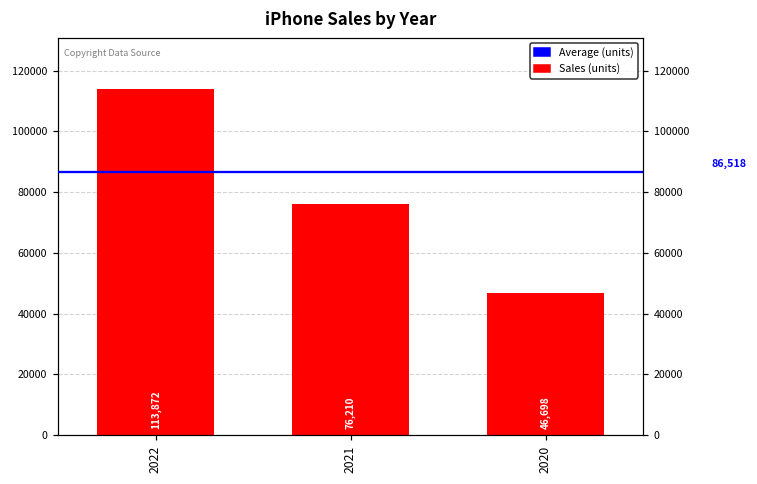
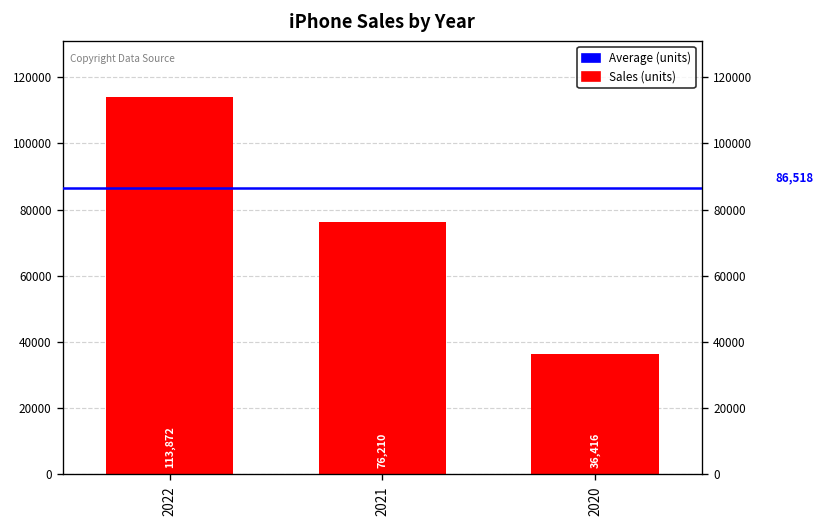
  {
    "2022": "113,872",
    "2021": "76,210",
-   "2020": "46,698"
+   "2020": "36,416"
  }
